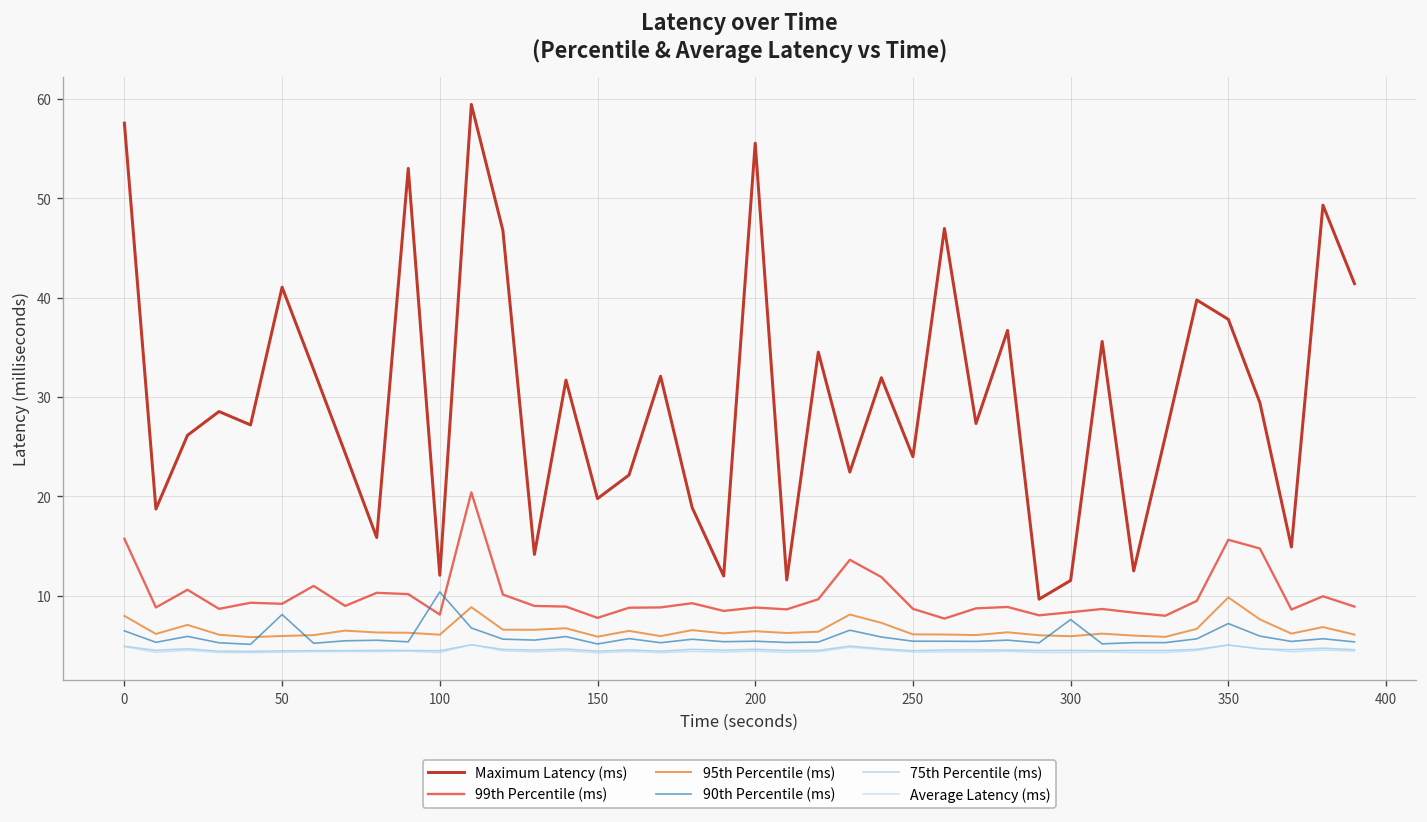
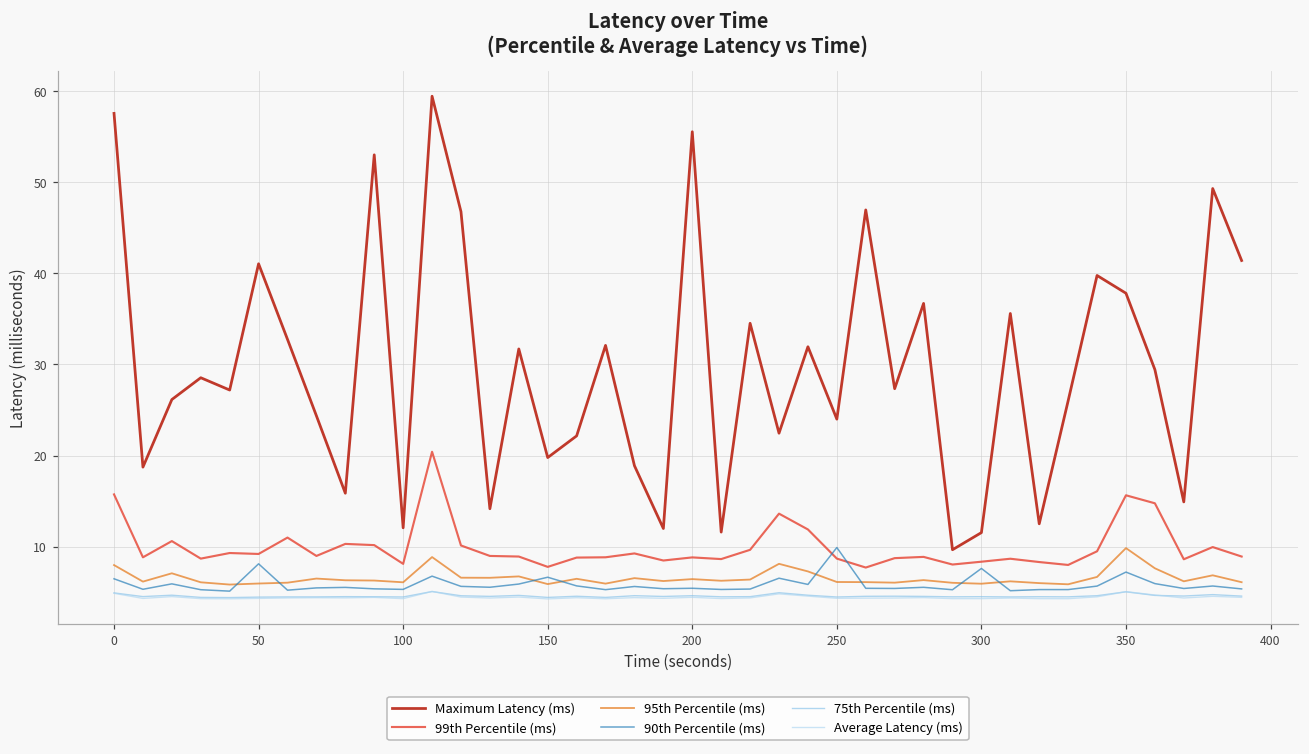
  {
    "90th Percentile (ms)": {
      "0": 6,
      "50": 8,
-     "100": 10,
-     "150": 5,
+     "100": 5,
+     "150": 7,
      "200": 5,
-     "250": 5,
+     "250": 10,
      "300": 8,
      "350": 7
    }
  }
